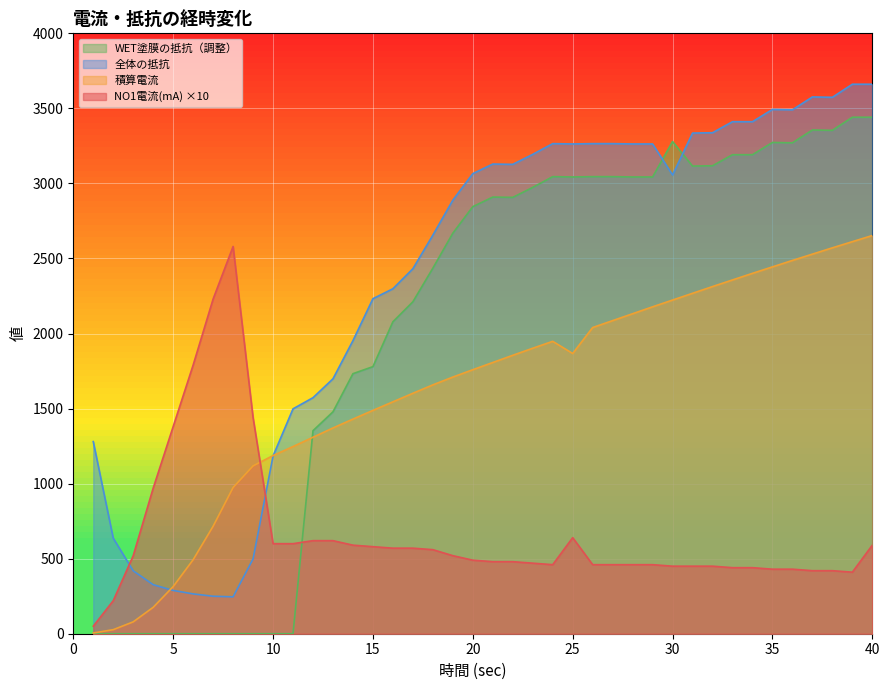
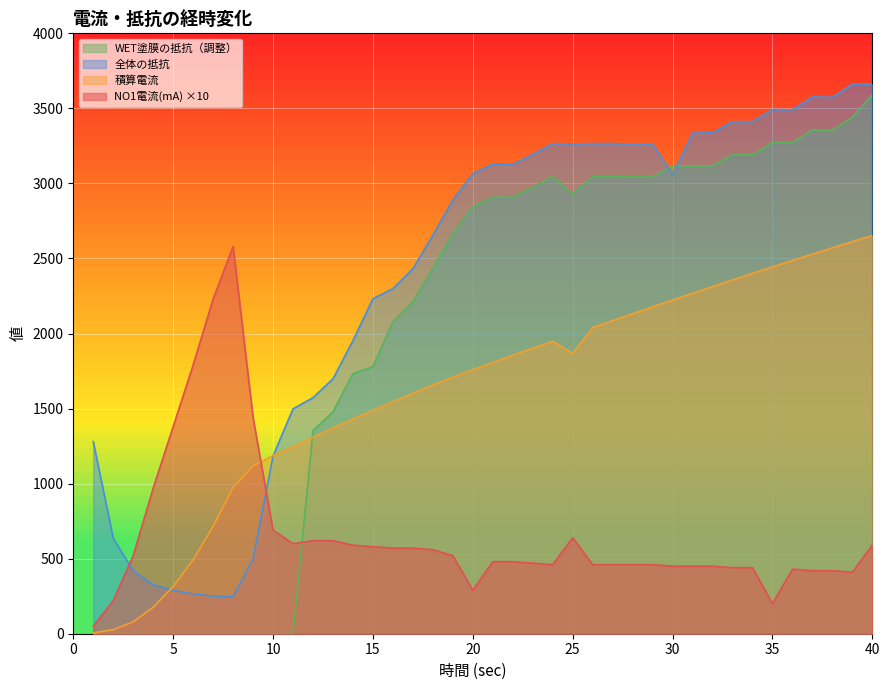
  {
    "WET塗膜の抵抗（調整）": {
      "5": 0,
      "10": 0,
      "15": 1780,
      "20": 2850,
-     "25": 3040,
-     "30": 3280,
+     "25": 2930,
+     "30": 3120,
      "35": 3270,
-     "40": 3440
+     "40": 3590
    },
    "全体の抵抗": {
      "5": 290,
      "15": 2230,
      "20": 3070,
      "25": 3260,
      "30": 3060,
      "35": 3490,
      "40": 3660
    },
    "積算電流": {
      "5": 310,
      "15": 1490,
      "20": 1760,
      "25": 1870,
      "30": 2220,
      "35": 2440,
      "40": 2650
    },
    "NO1電流(mA) ×10": {
      "5": 1380,
-     "10": 600,
+     "10": 690,
      "15": 580,
-     "20": 490,
+     "20": 290,
      "25": 640,
      "30": 450,
-     "35": 430,
+     "35": 200,
      "40": 590
    }
  }
